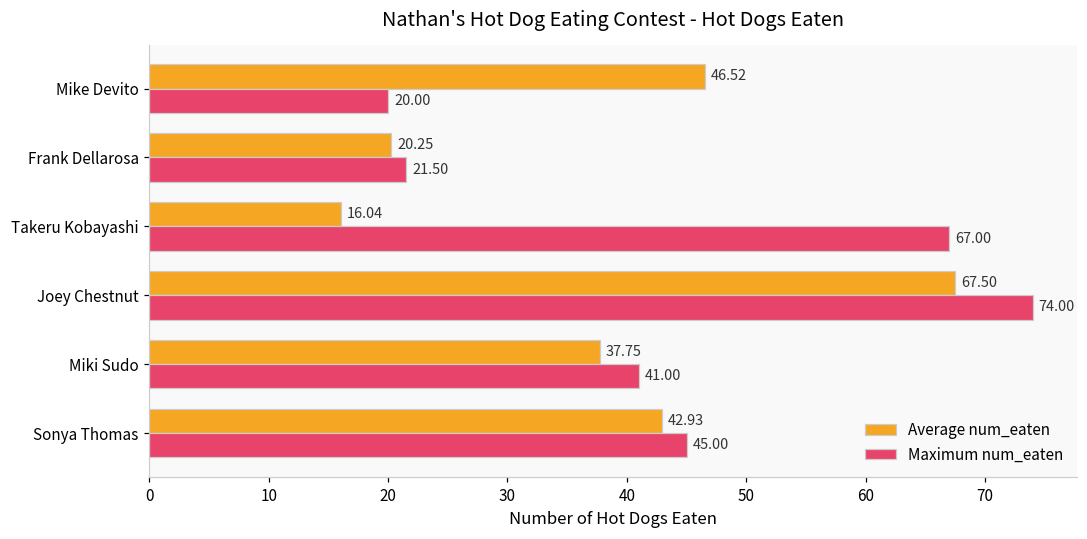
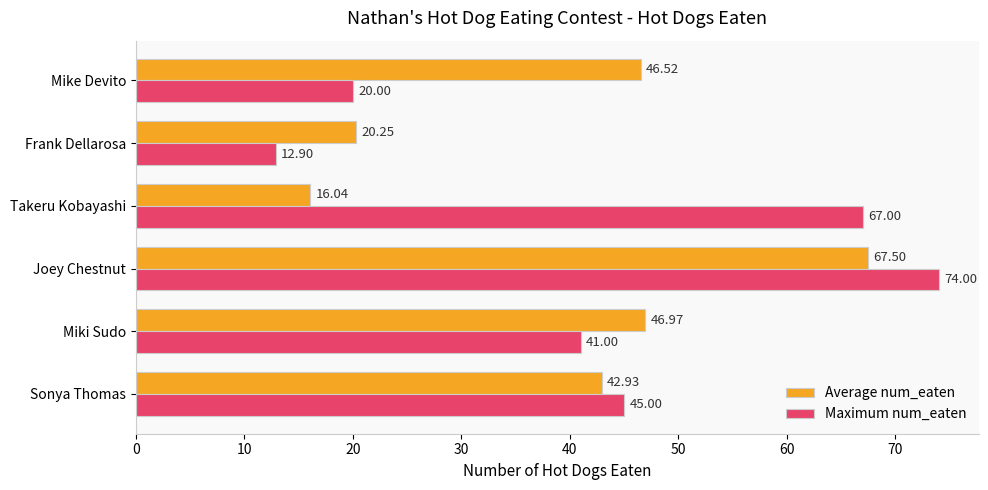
  {
    "Average num_eaten": {
      "Mike Devito": 46.52,
      "Frank Dellarosa": 20.25,
      "Takeru Kobayashi": 16.04,
      "Joey Chestnut": 67.50,
-     "Miki Sudo": 37.75,
+     "Miki Sudo": 46.97,
      "Sonya Thomas": 42.93
    },
    "Maximum num_eaten": {
      "Mike Devito": 20.00,
-     "Frank Dellarosa": 21.50,
+     "Frank Dellarosa": 12.90,
      "Takeru Kobayashi": 67.00,
      "Joey Chestnut": 74.00,
      "Miki Sudo": 41.00,
      "Sonya Thomas": 45.00
    }
  }
